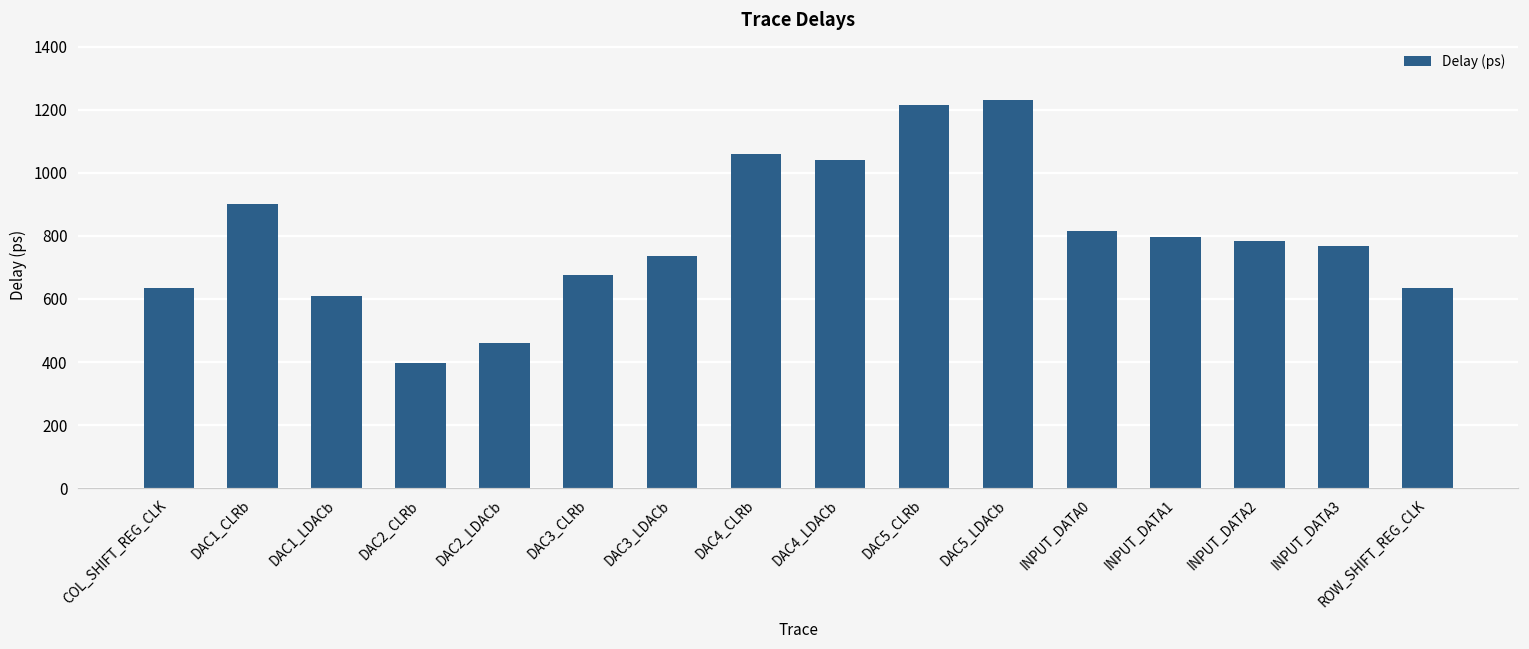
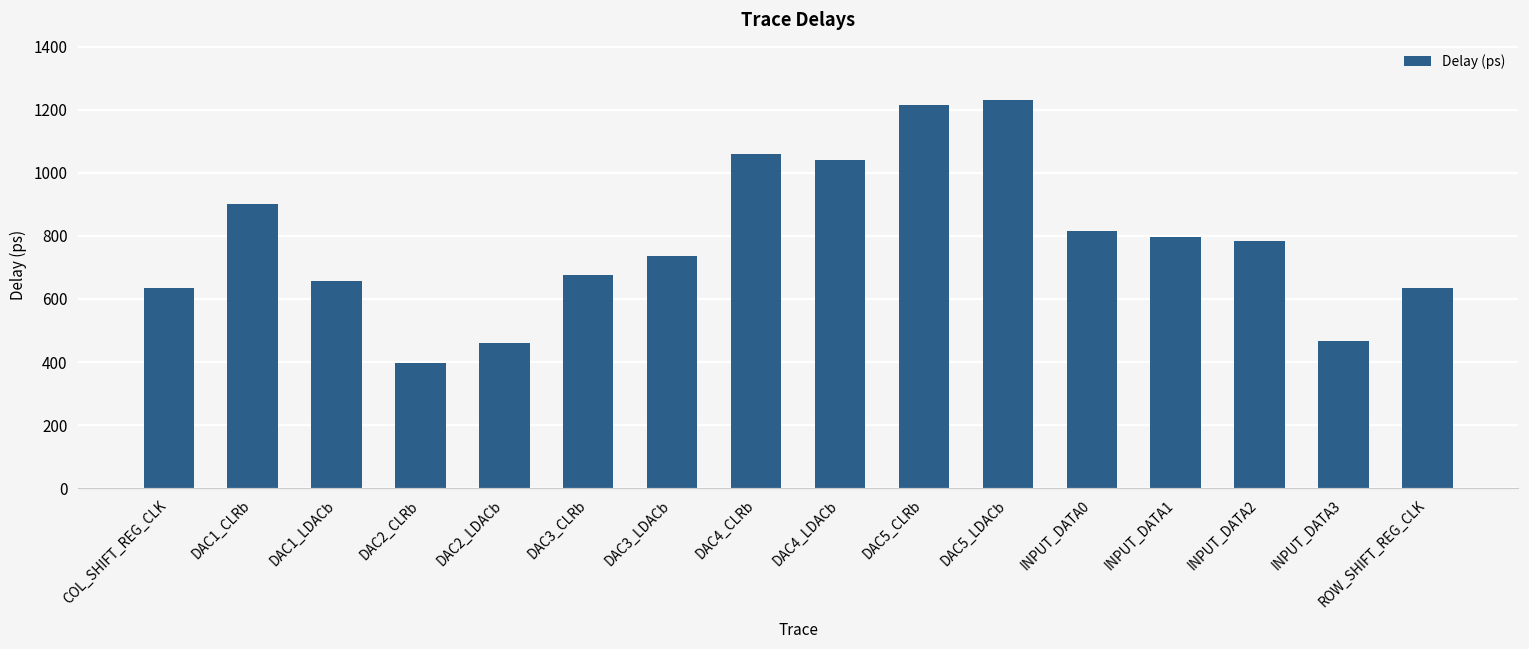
  {
    "COL_SHIFT_REG_CLK": 630,
    "DAC1_CLRb": 900,
-   "DAC1_LDACb": 610,
+   "DAC1_LDACb": 660,
    "DAC2_CLRb": 400,
    "DAC2_LDACb": 460,
    "DAC3_CLRb": 680,
    "DAC3_LDACb": 740,
    "DAC4_CLRb": 1060,
    "DAC4_LDACb": 1040,
    "DAC5_CLRb": 1220,
    "DAC5_LDACb": 1230,
    "INPUT_DATA0": 820,
    "INPUT_DATA1": 800,
    "INPUT_DATA2": 780,
-   "INPUT_DATA3": 770,
+   "INPUT_DATA3": 470,
    "ROW_SHIFT_REG_CLK": 630
  }
